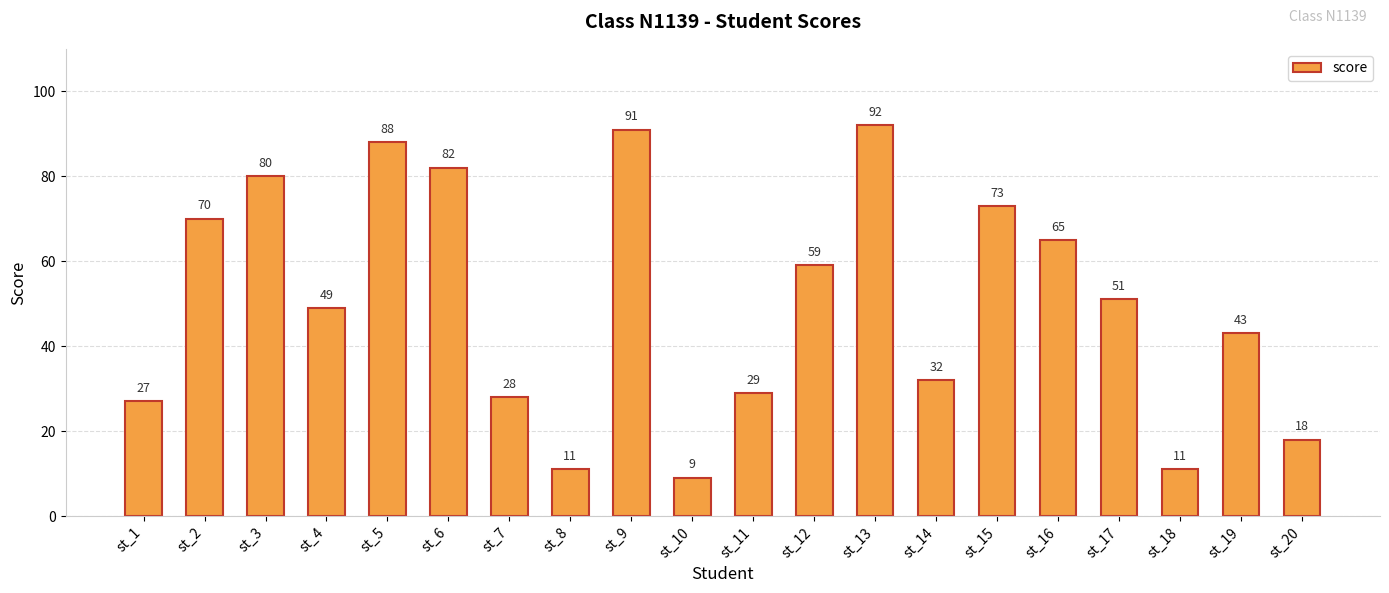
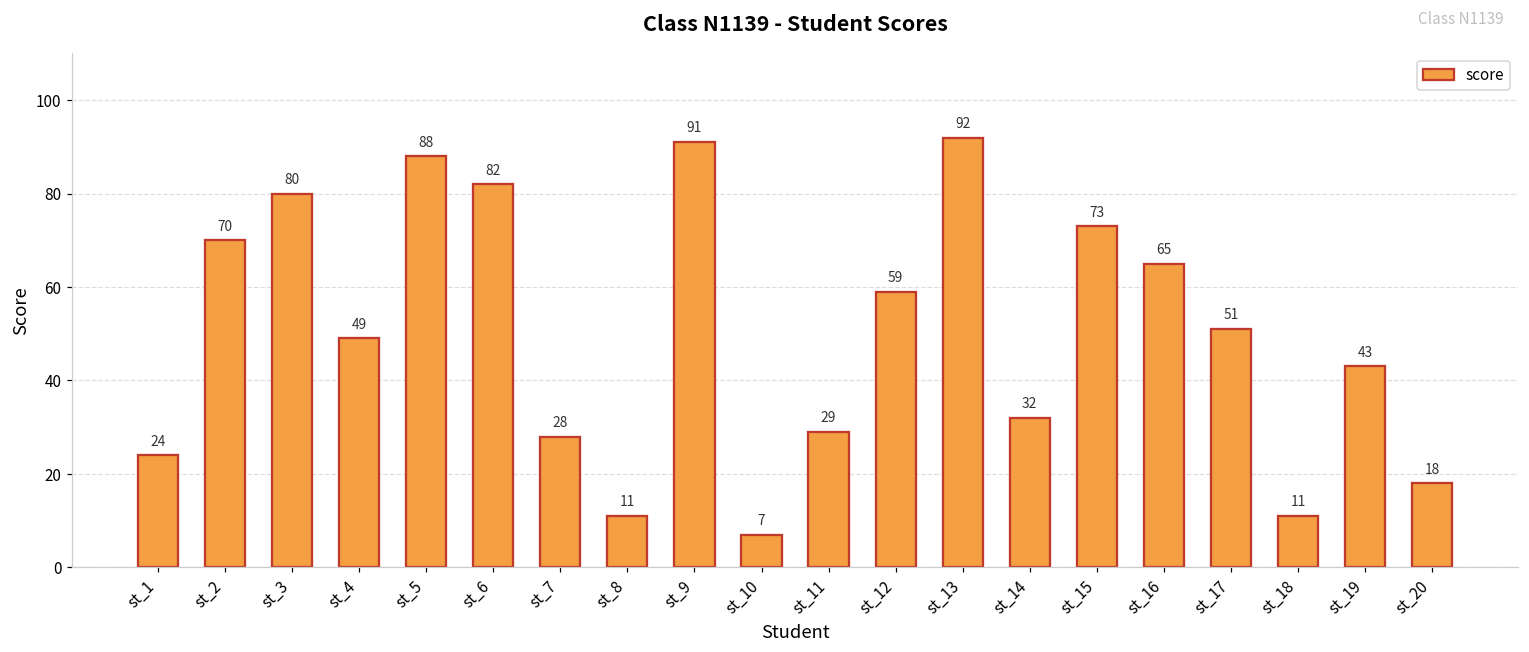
  {
-   "st_1": 27,
+   "st_1": 24,
    "st_2": 70,
    "st_3": 80,
    "st_4": 49,
    "st_5": 88,
    "st_6": 82,
    "st_7": 28,
    "st_8": 11,
    "st_9": 91,
-   "st_10": 9,
+   "st_10": 7,
    "st_11": 29,
    "st_12": 59,
    "st_13": 92,
    "st_14": 32,
    "st_15": 73,
    "st_16": 65,
    "st_17": 51,
    "st_18": 11,
    "st_19": 43,
    "st_20": 18
  }
